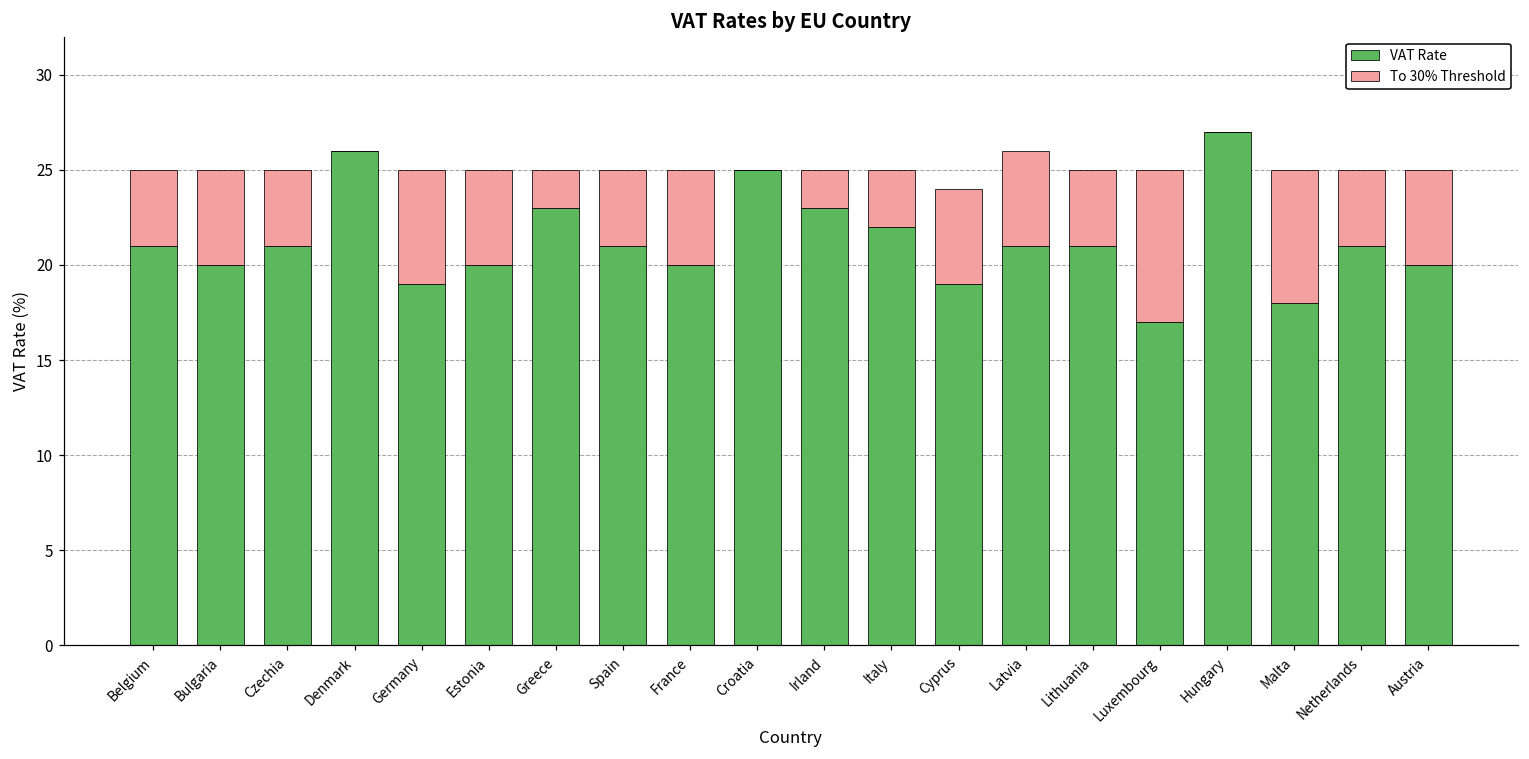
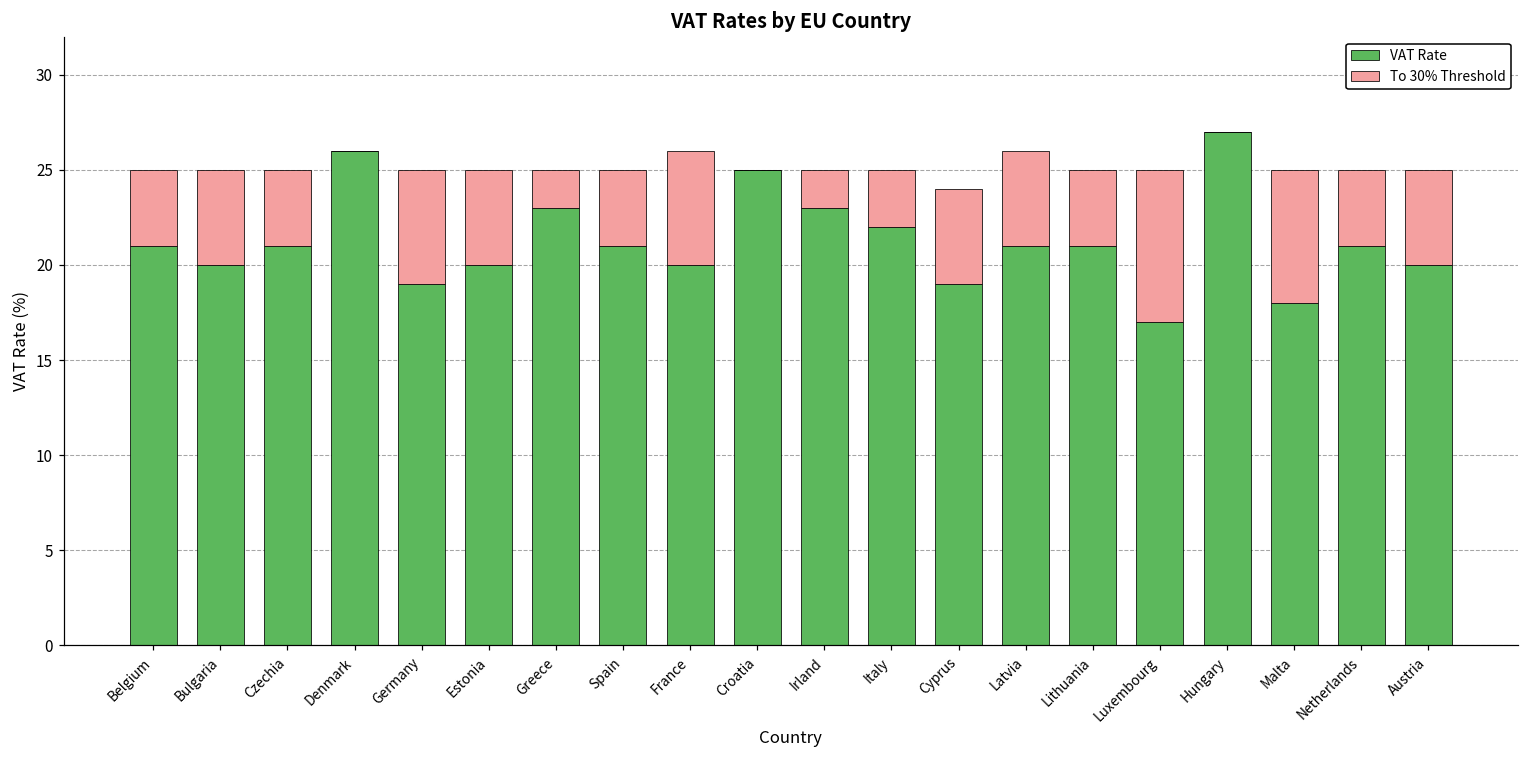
  {
    "VAT Rate": {
      "Belgium": 21,
      "Bulgaria": 20,
      "Czechia": 21,
      "Denmark": 26,
      "Germany": 19,
      "Estonia": 20,
      "Greece": 23,
      "Spain": 21,
      "France": 20,
      "Croatia": 25,
      "Irland": 23,
      "Italy": 22,
      "Cyprus": 19,
      "Latvia": 21,
      "Lithuania": 21,
      "Luxembourg": 17,
      "Hungary": 27,
      "Malta": 18,
      "Netherlands": 21,
      "Austria": 20
    },
    "To 30% Threshold": {
      "Belgium": 4,
      "Bulgaria": 5,
      "Czechia": 4,
      "Denmark": 0,
      "Germany": 6,
      "Estonia": 5,
      "Greece": 2,
      "Spain": 4,
-     "France": 5,
+     "France": 6,
      "Croatia": 0,
      "Irland": 2,
      "Italy": 3,
      "Cyprus": 5,
      "Latvia": 5,
      "Lithuania": 4,
      "Luxembourg": 8,
      "Hungary": 0,
      "Malta": 7,
      "Netherlands": 4,
      "Austria": 5
    }
  }
